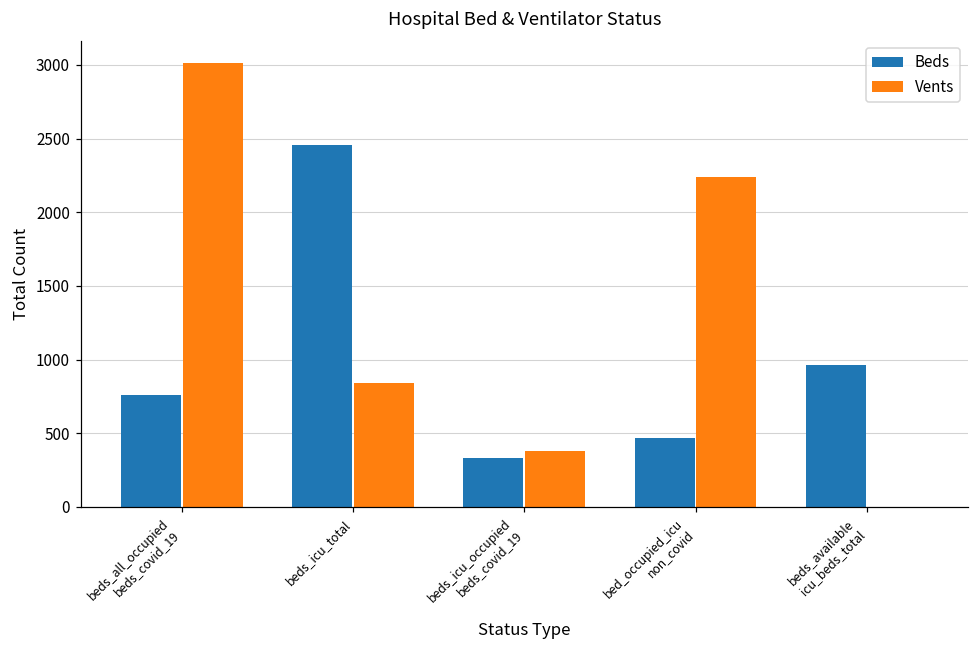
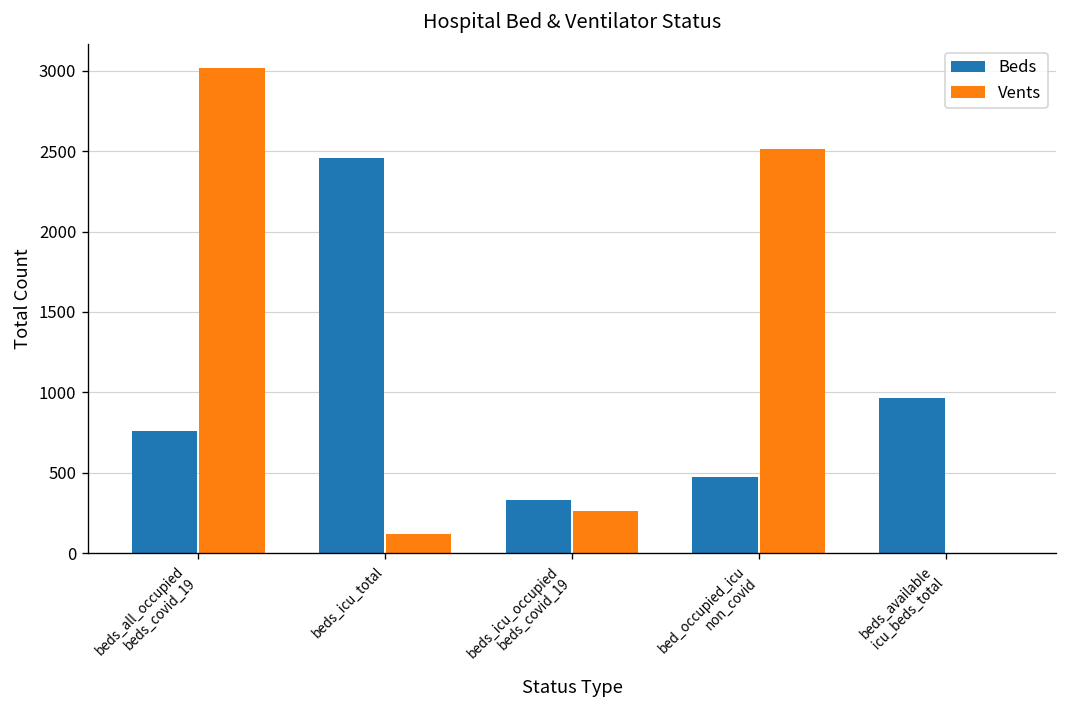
  {
    "Beds": {
      "beds_all_occupied beds_covid_19": 760,
      "beds_icu_total": 2460,
      "beds_icu_occupied beds_covid_19": 330,
      "bed_occupied_icu non_covid": 470,
      "beds_available icu_beds_total": 960
    },
    "Vents": {
      "beds_all_occupied beds_covid_19": 3020,
-     "beds_icu_total": 840,
-     "beds_icu_occupied beds_covid_19": 380,
-     "bed_occupied_icu non_covid": 2240,
+     "beds_icu_total": 120,
+     "beds_icu_occupied beds_covid_19": 260,
+     "bed_occupied_icu non_covid": 2520,
      "beds_available icu_beds_total": 0
    }
  }
